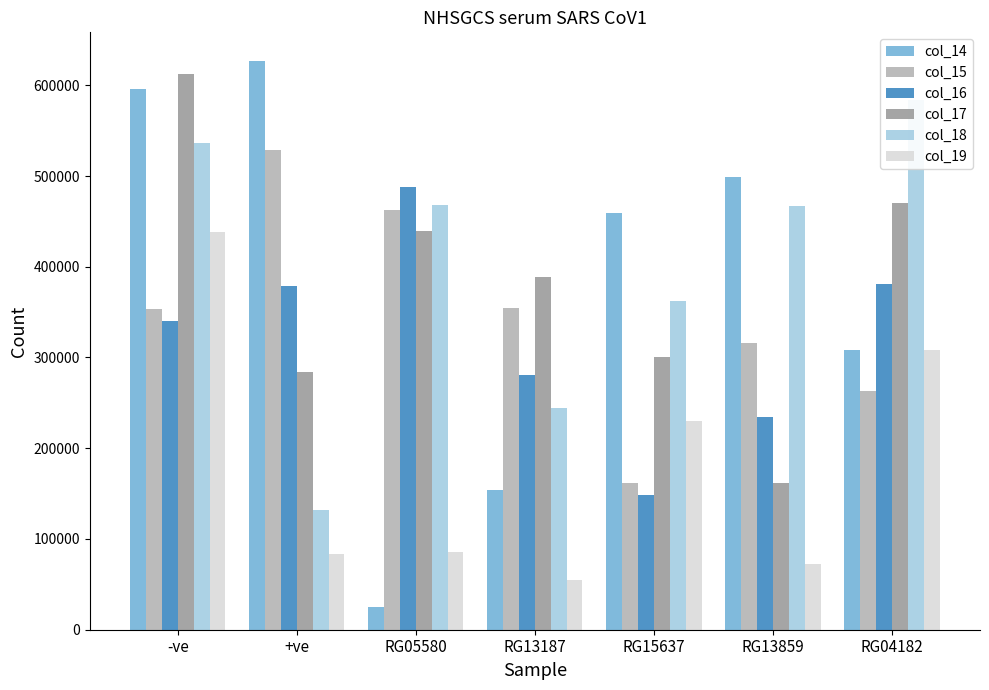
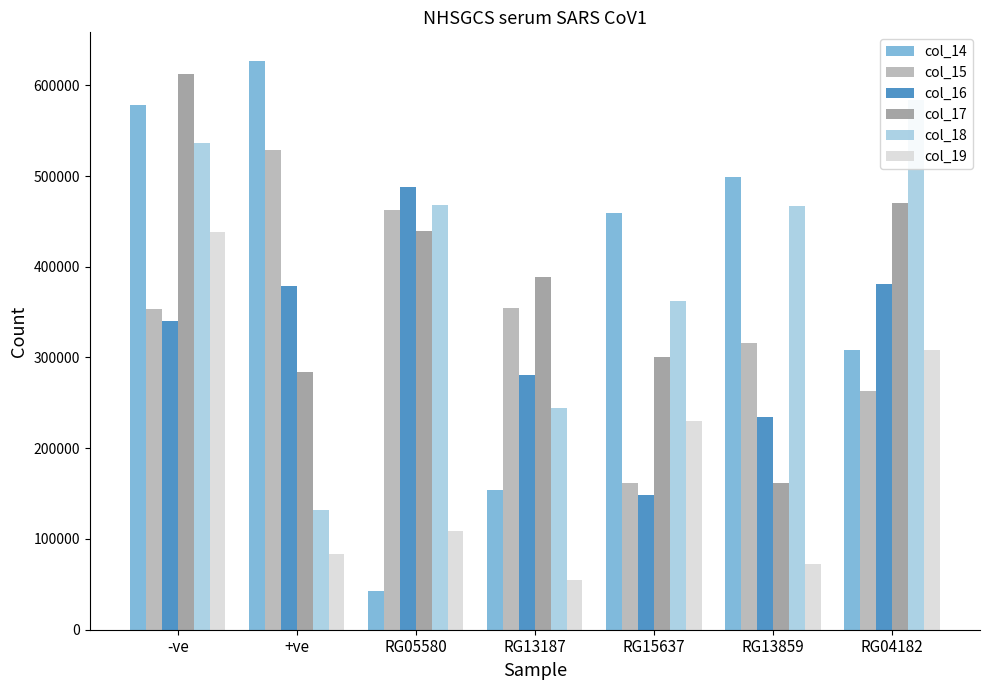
  {
    "col_14": {
-     "-ve": 600000,
+     "-ve": 580000,
      "+ve": 630000,
-     "RG05580": 20000,
+     "RG05580": 40000,
      "RG13187": 150000,
      "RG15637": 460000,
      "RG13859": 500000,
      "RG04182": 310000
    },
    "col_16": {
      "-ve": 340000,
      "+ve": 380000,
      "RG05580": 490000,
      "RG13187": 280000,
      "RG15637": 150000,
      "RG13859": 230000,
      "RG04182": 380000
    },
    "col_19": {
      "-ve": 440000,
      "+ve": 80000,
-     "RG05580": 90000,
+     "RG05580": 110000,
      "RG13187": 50000,
      "RG15637": 230000,
      "RG13859": 70000,
      "RG04182": 310000
    }
  }
